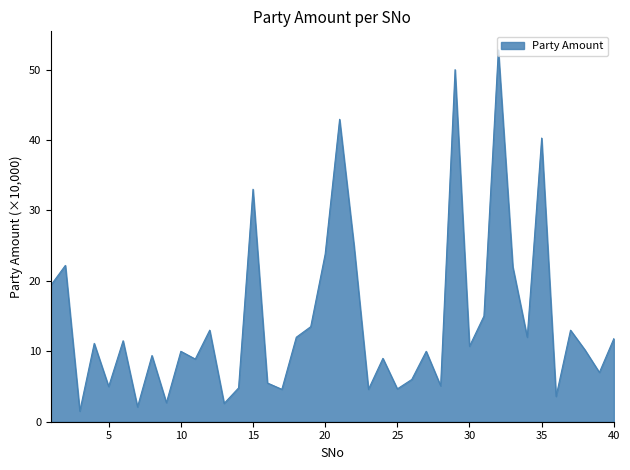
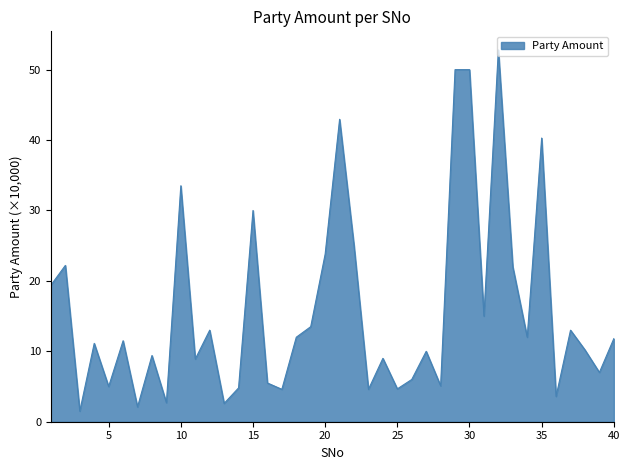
  {
    "5": 5,
-   "10": 10,
-   "15": 33,
+   "10": 34,
+   "15": 30,
    "20": 24,
    "25": 5,
-   "30": 11,
+   "30": 50,
    "35": 40,
    "40": 12
  }
